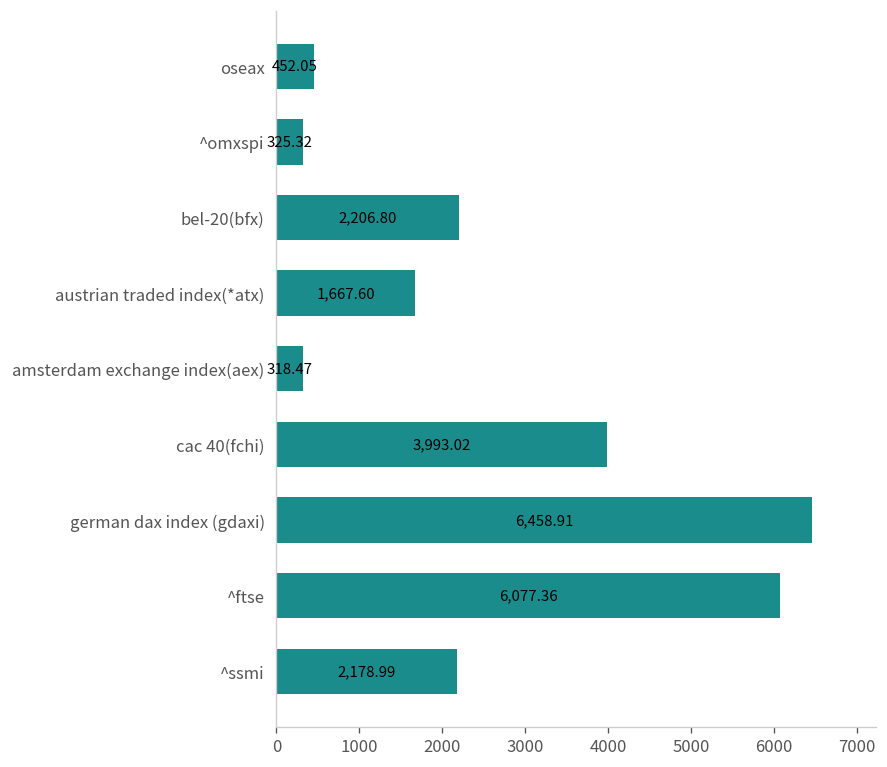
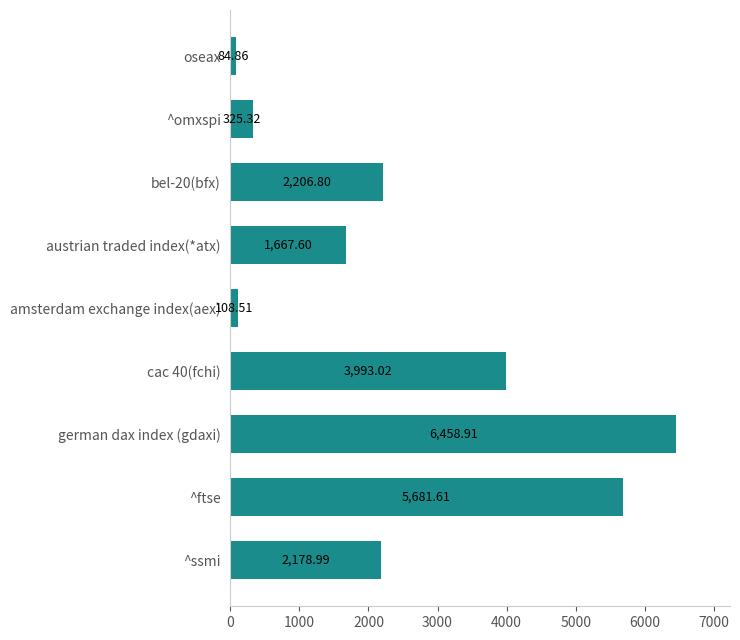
  {
-   "oseax": "452.05",
+   "oseax": "84.86",
    "^omxspi": "325.32",
    "bel-20(bfx)": "2,206.80",
    "austrian traded index(*atx)": "1,667.60",
-   "amsterdam exchange index(aex)": "318.47",
+   "amsterdam exchange index(aex)": "108.51",
    "cac 40(fchi)": "3,993.02",
    "german dax index (gdaxi)": "6,458.91",
-   "^ftse": "6,077.36",
+   "^ftse": "5,681.61",
    "^ssmi": "2,178.99"
  }
